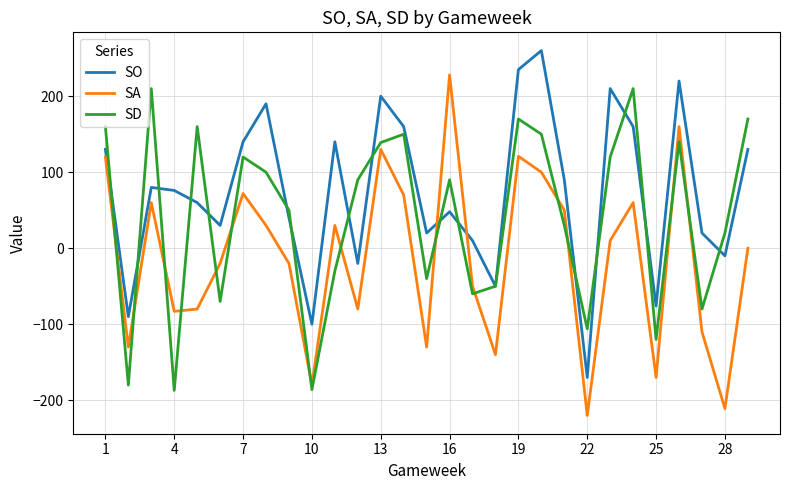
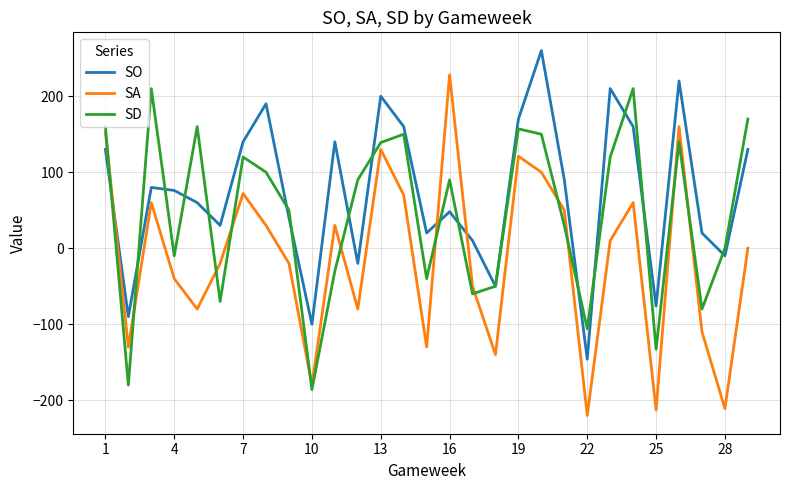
  {
    "SO": {
      "1": 130,
      "4": 80,
      "7": 140,
      "10": -100,
      "13": 200,
      "16": 50,
-     "19": 240,
-     "22": -170,
+     "19": 170,
+     "22": -150,
      "25": -80,
      "28": -10
    },
    "SA": {
-     "1": 120,
-     "4": -80,
+     "1": 150,
+     "4": -40,
      "7": 70,
      "10": -180,
      "13": 130,
      "16": 230,
      "19": 120,
      "22": -220,
-     "25": -170,
+     "25": -210,
      "28": -210
    },
    "SD": {
-     "4": -190,
+     "4": -10,
      "7": 120,
      "10": -190,
      "13": 140,
      "16": 90,
-     "19": 170,
+     "19": 160,
      "22": -110,
-     "25": -120,
-     "28": 20
+     "25": -130,
+     "28": 0
    }
  }
